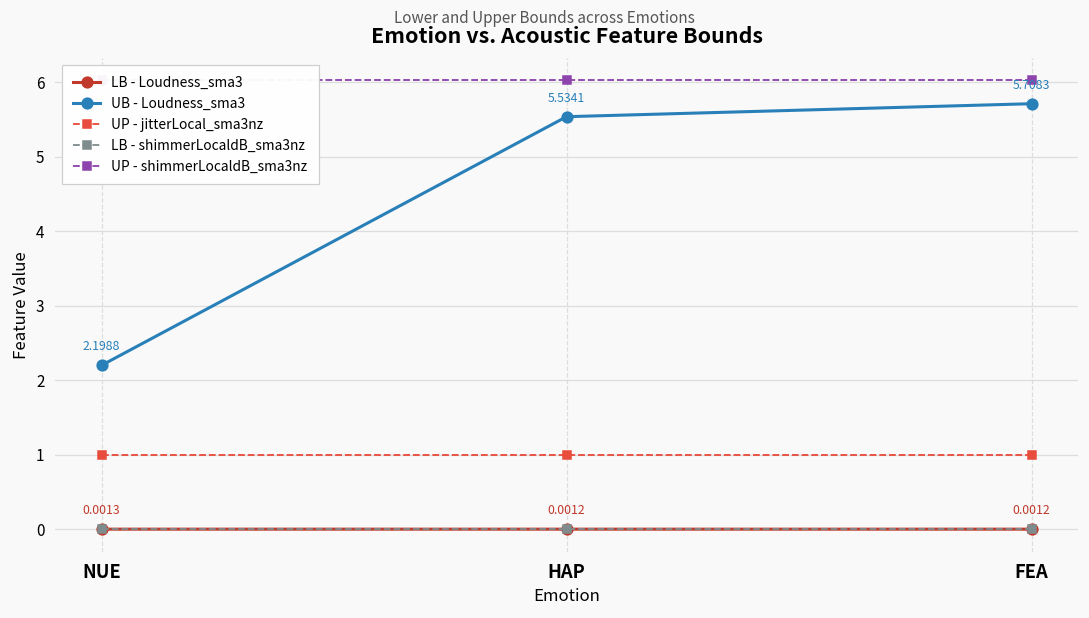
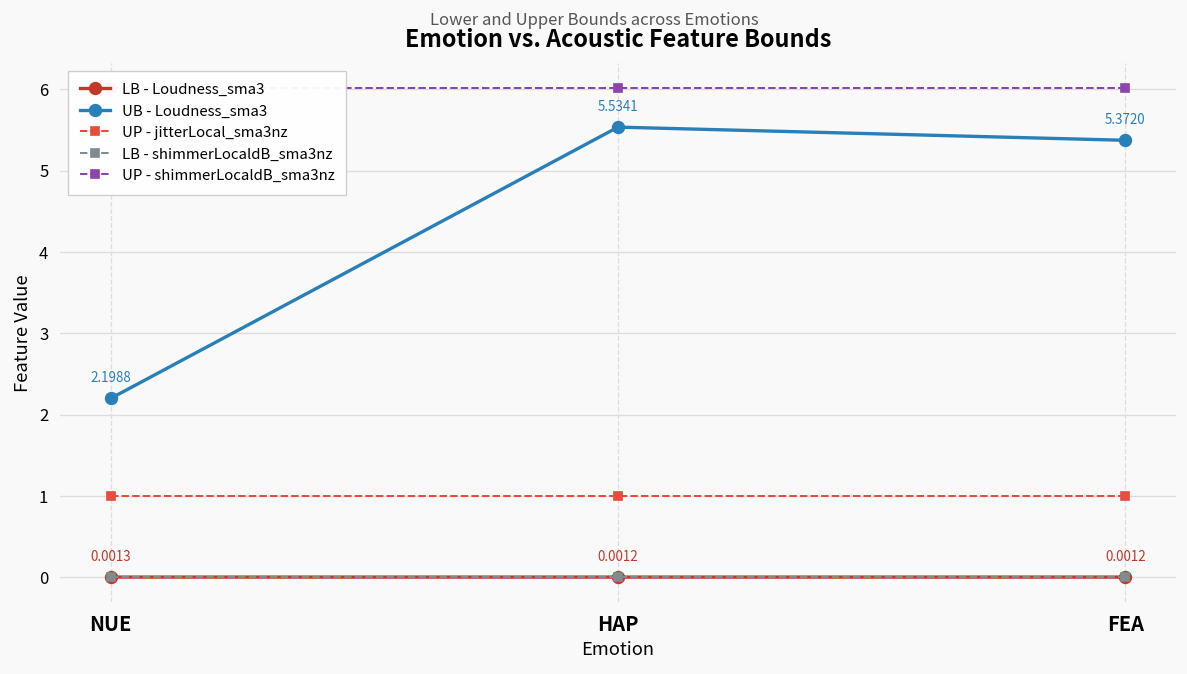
  {
    "LB - shimmerLocaldB_sma3nz": {
      "NUE": 0.0013,
      "HAP": 0.0012,
      "FEA": 0.0012
    },
    "UB - Loudness_sma3": {
      "NUE": 2.1988,
      "HAP": 5.5341,
-     "FEA": 5.7083
+     "FEA": 5.3720
    },
    "UP - jitterLocal_sma3nz": {
      "NUE": 1.0,
      "HAP": 1.0,
      "FEA": 1.0
    },
    "UP - shimmerLocaldB_sma3nz": {
      "FEA": 6.0
    }
  }
